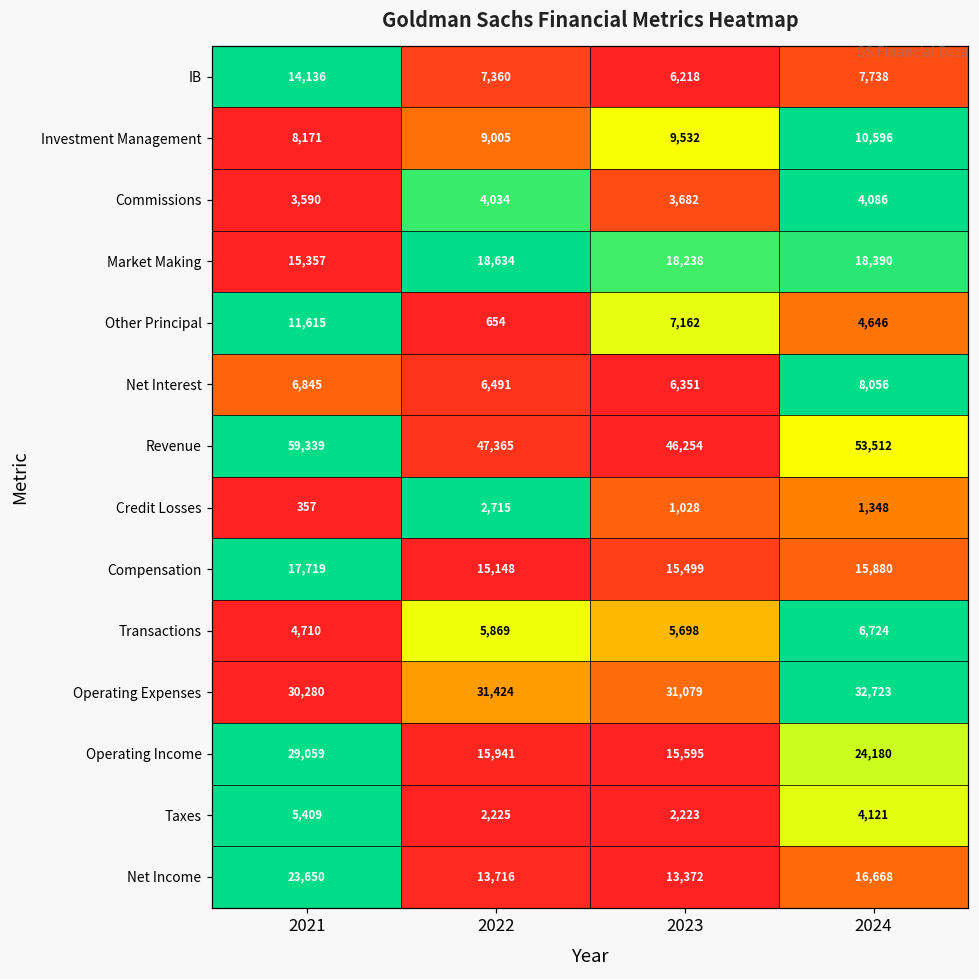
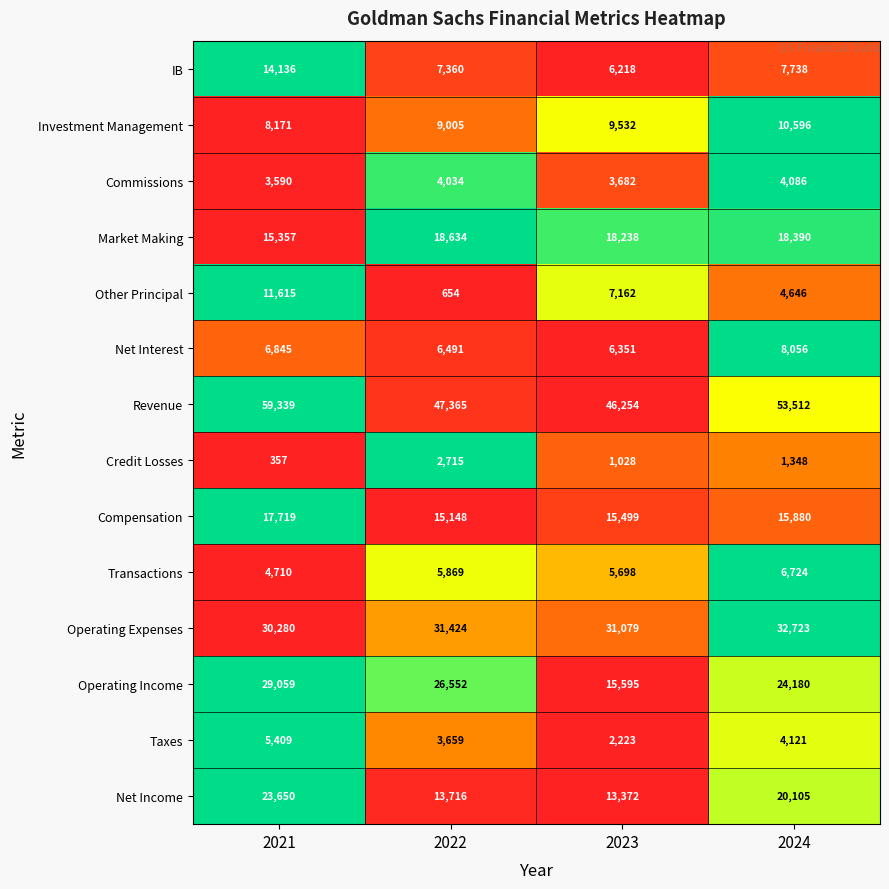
  {
    "IB": {
      "2021": "14,136",
      "2022": "7,360",
      "2023": "6,218"
    },
    "Investment Management": {
      "2021": "8,171",
      "2022": "9,005",
      "2023": "9,532",
      "2024": "10,596"
    },
    "Commissions": {
      "2021": "3,590",
      "2022": "4,034",
      "2023": "3,682",
      "2024": "4,086"
    },
    "Market Making": {
      "2021": "15,357",
      "2022": "18,634",
      "2023": "18,238",
      "2024": "18,390"
    },
    "Other Principal": {
      "2021": "11,615",
      "2022": "654",
      "2023": "7,162",
      "2024": "4,646"
    },
    "Net Interest": {
      "2021": "6,845",
      "2022": "6,491",
      "2023": "6,351",
      "2024": "8,056"
    },
    "Revenue": {
      "2021": "59,339",
      "2022": "47,365",
      "2023": "46,254",
      "2024": "53,512"
    },
    "Credit Losses": {
      "2021": "357",
      "2022": "2,715",
      "2023": "1,028",
      "2024": "1,348"
    },
    "Compensation": {
      "2021": "17,719",
      "2022": "15,148",
      "2023": "15,499",
      "2024": "15,880"
    },
    "Transactions": {
      "2021": "4,710",
      "2022": "5,869",
      "2023": "5,698",
      "2024": "6,724"
    },
    "Operating Expenses": {
      "2021": "30,280",
      "2022": "31,424",
      "2023": "31,079",
      "2024": "32,723"
    },
    "Operating Income": {
      "2021": "29,059",
-     "2022": "15,941",
+     "2022": "26,552",
      "2023": "15,595",
      "2024": "24,180"
    },
    "Taxes": {
      "2021": "5,409",
-     "2022": "2,225",
+     "2022": "3,659",
      "2023": "2,223",
      "2024": "4,121"
    },
    "Net Income": {
      "2021": "23,650",
      "2022": "13,716",
      "2023": "13,372",
-     "2024": "16,668"
+     "2024": "20,105"
    }
  }
